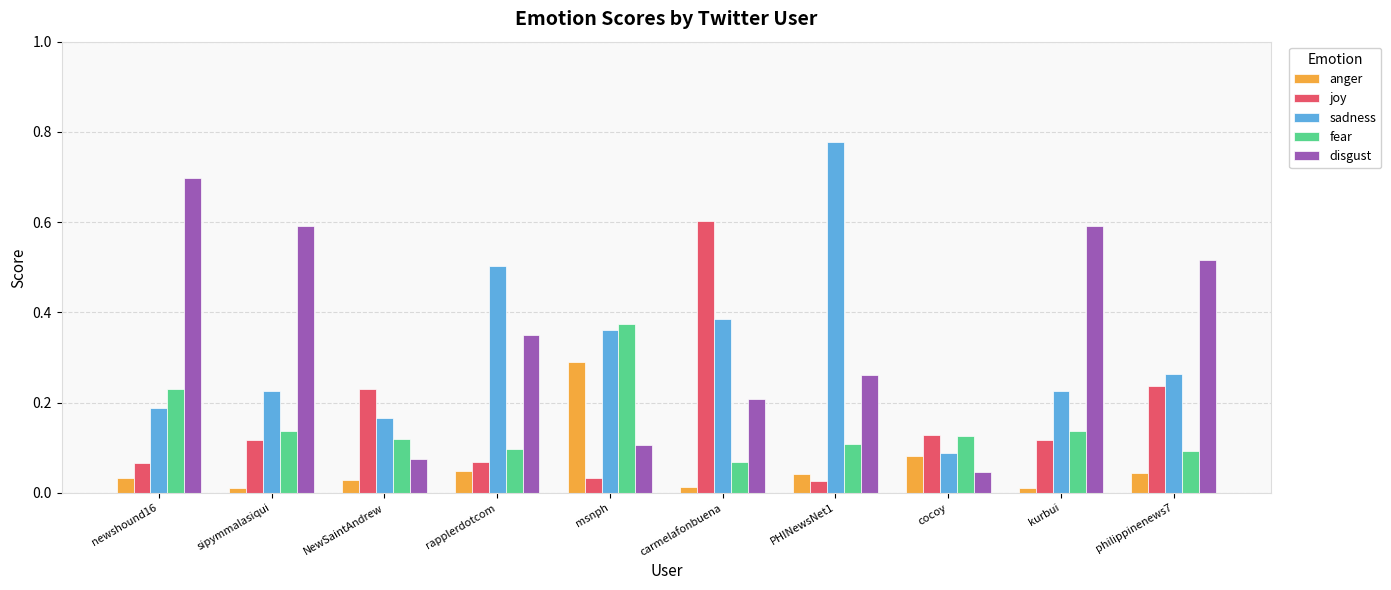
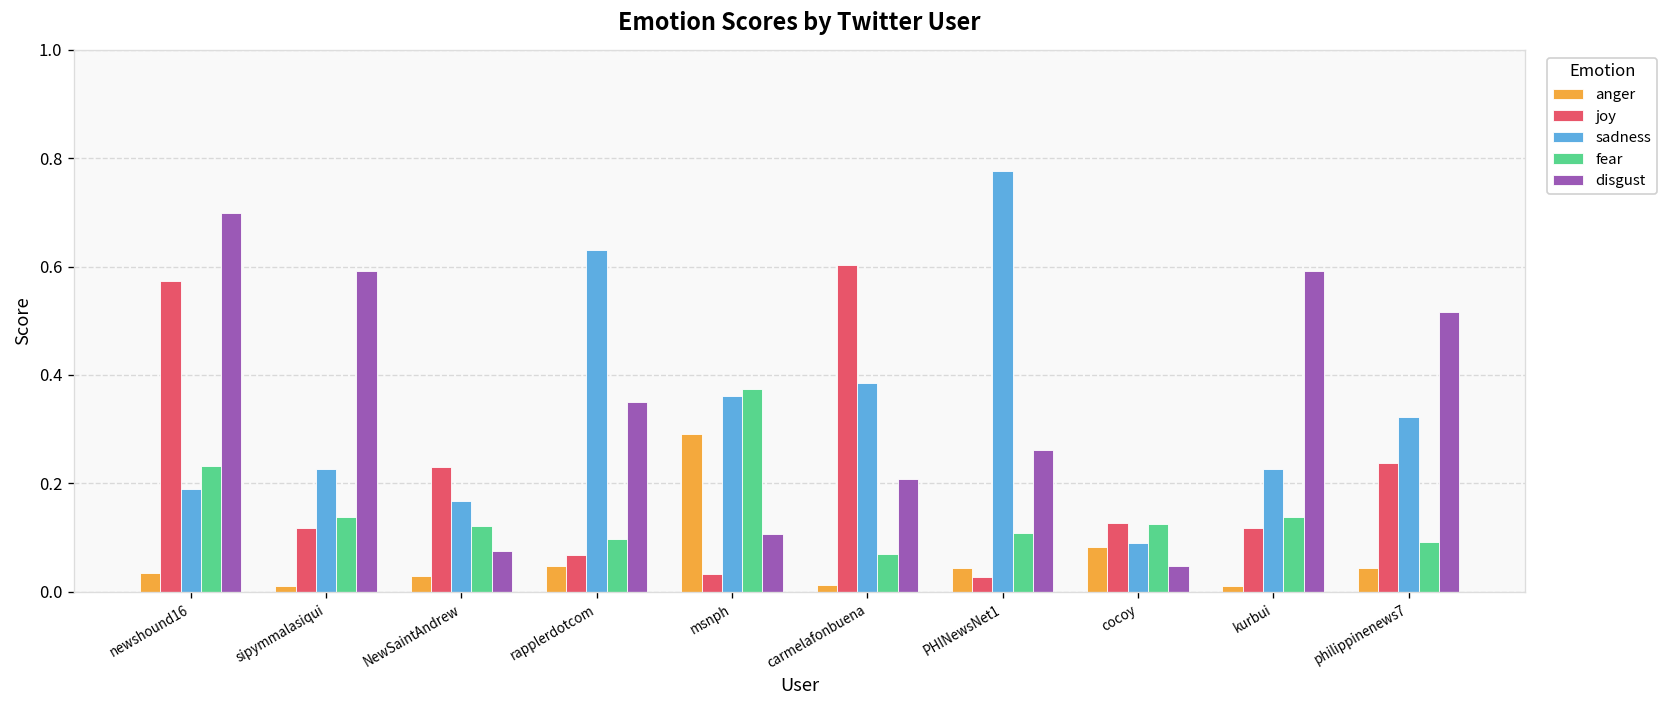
  {
    "anger": {
      "newshound16": 0.03,
      "sipymmalasiqui": 0.01,
      "NewSaintAndrew": 0.03,
      "rapplerdotcom": 0.05,
      "msnph": 0.29,
      "carmelafonbuena": 0.01,
      "PHINewsNet1": 0.04,
      "cocoy": 0.08,
      "kurbui": 0.01,
      "philippinenews7": 0.04
    },
    "joy": {
-     "newshound16": 0.07,
+     "newshound16": 0.57,
      "sipymmalasiqui": 0.12,
      "NewSaintAndrew": 0.23,
      "rapplerdotcom": 0.07,
      "msnph": 0.03,
      "carmelafonbuena": 0.60,
      "PHINewsNet1": 0.03,
      "cocoy": 0.13,
      "kurbui": 0.12,
      "philippinenews7": 0.24
    },
    "sadness": {
      "newshound16": 0.19,
      "sipymmalasiqui": 0.23,
      "NewSaintAndrew": 0.17,
-     "rapplerdotcom": 0.50,
+     "rapplerdotcom": 0.63,
      "msnph": 0.36,
      "carmelafonbuena": 0.38,
      "PHINewsNet1": 0.78,
      "cocoy": 0.09,
      "kurbui": 0.23,
-     "philippinenews7": 0.26
+     "philippinenews7": 0.32
    },
    "fear": {
      "newshound16": 0.23,
      "sipymmalasiqui": 0.14,
      "NewSaintAndrew": 0.12,
      "rapplerdotcom": 0.10,
      "msnph": 0.37,
      "carmelafonbuena": 0.07,
      "PHINewsNet1": 0.11,
      "cocoy": 0.13,
      "kurbui": 0.14,
      "philippinenews7": 0.09
    },
    "disgust": {
      "newshound16": 0.70,
      "sipymmalasiqui": 0.59,
      "NewSaintAndrew": 0.08,
      "rapplerdotcom": 0.35,
      "msnph": 0.11,
      "carmelafonbuena": 0.21,
      "PHINewsNet1": 0.26,
      "cocoy": 0.05,
      "kurbui": 0.59,
      "philippinenews7": 0.52
    }
  }
